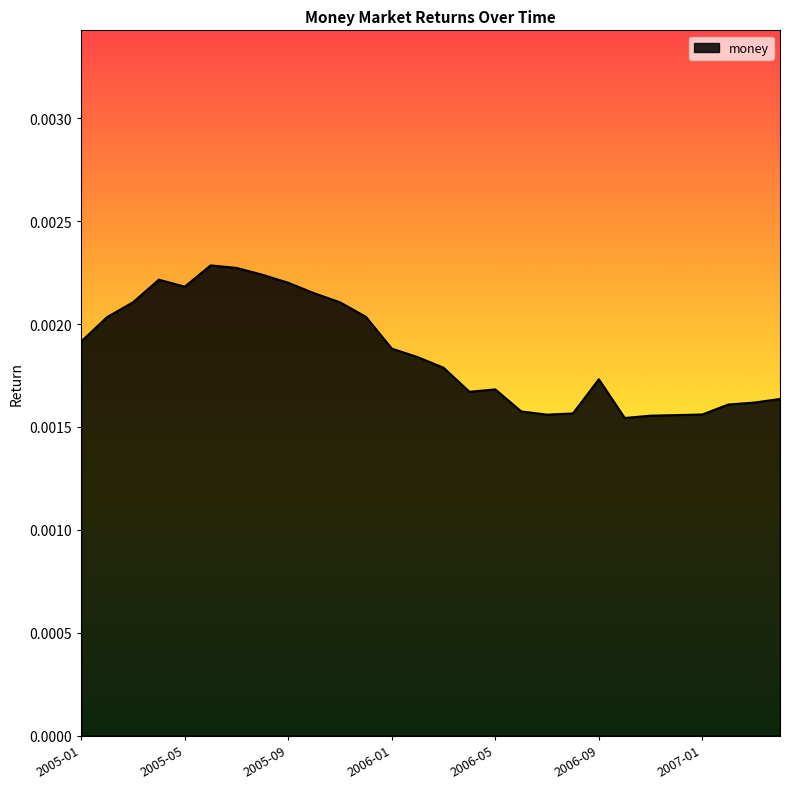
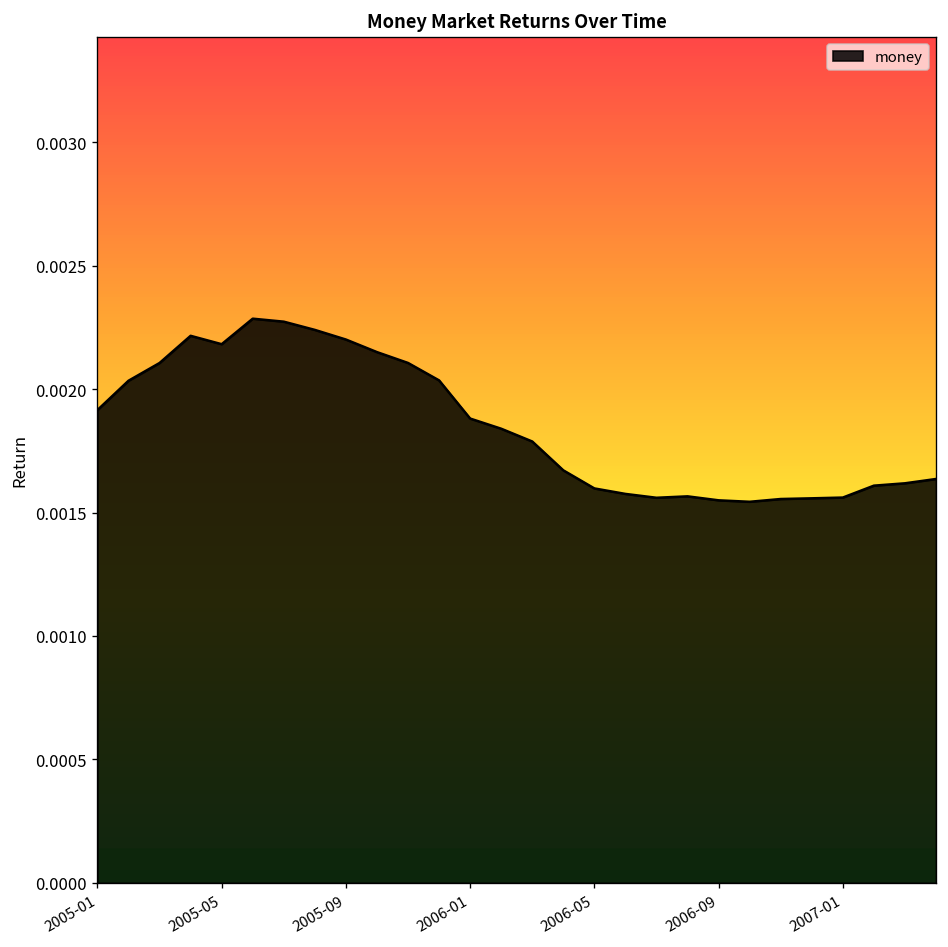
  {
    "2005-01": 0.00192,
    "2005-05": 0.00218,
    "2005-09": 0.00220,
    "2006-01": 0.00188,
-   "2006-05": 0.00168,
-   "2006-09": 0.00173,
+   "2006-05": 0.00160,
+   "2006-09": 0.00155,
    "2007-01": 0.00156
  }
